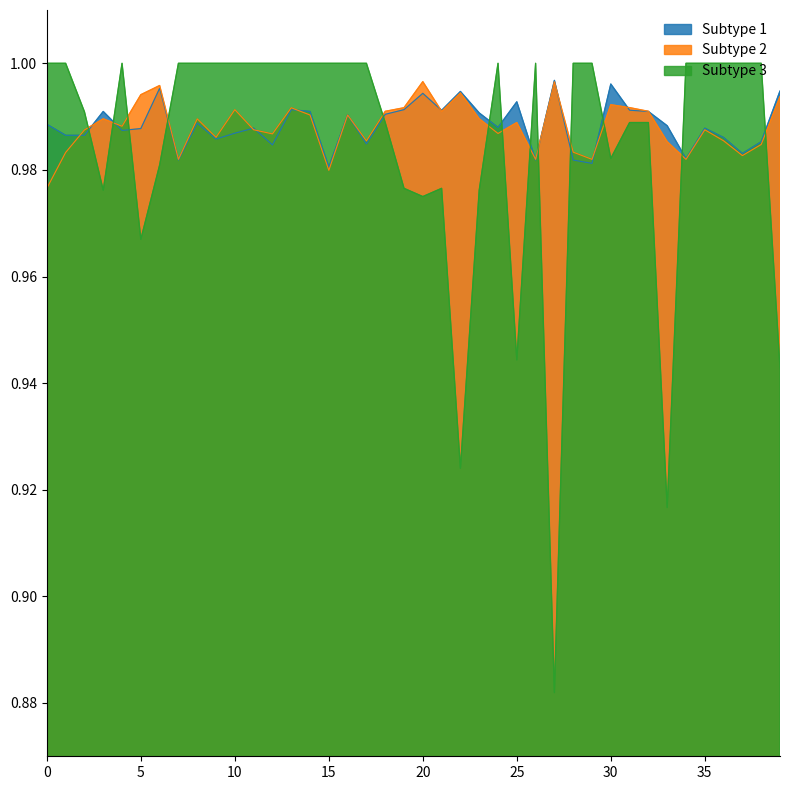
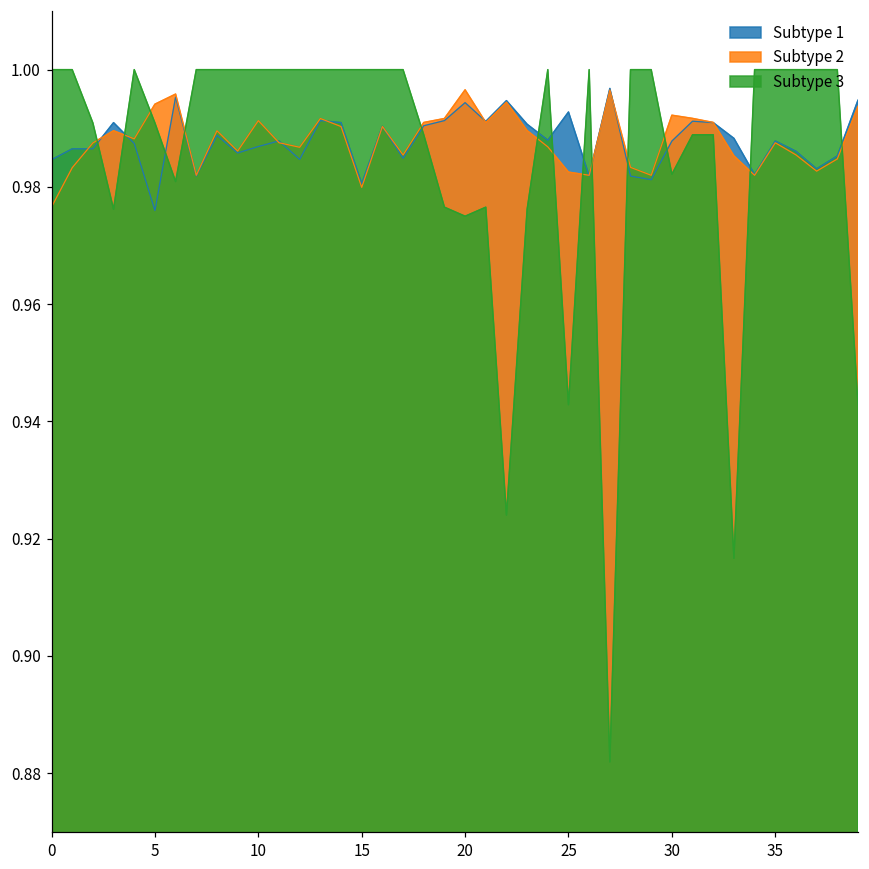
  {
    "Subtype 1": {
-     "0": 0.989,
-     "5": 0.988,
+     "0": 0.985,
+     "5": 0.976,
      "10": 0.987,
      "15": 0.981,
      "20": 0.994,
      "25": 0.993,
-     "30": 0.996
+     "30": 0.988
    },
    "Subtype 2": {
      "0": 0.977,
      "5": 0.994,
      "10": 0.991,
      "15": 0.980,
      "20": 0.997,
-     "25": 0.989,
+     "25": 0.983,
      "30": 0.992
    },
    "Subtype 3": {
      "0": 1.000,
-     "5": 0.967,
+     "5": 0.991,
      "10": 1.000,
      "15": 1.000,
      "20": 0.975,
-     "25": 0.944,
+     "25": 0.943,
      "30": 0.982,
      "35": 1.000
    }
  }
